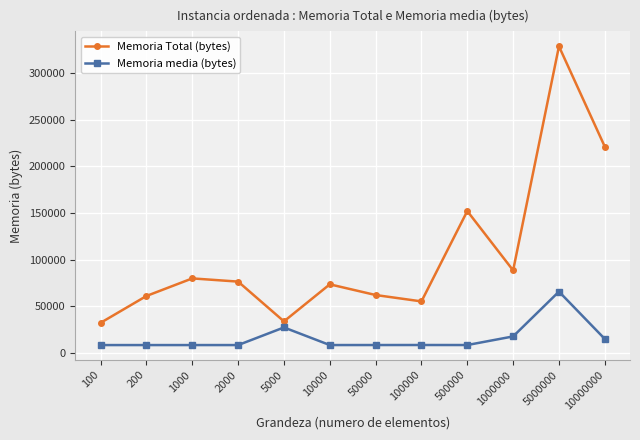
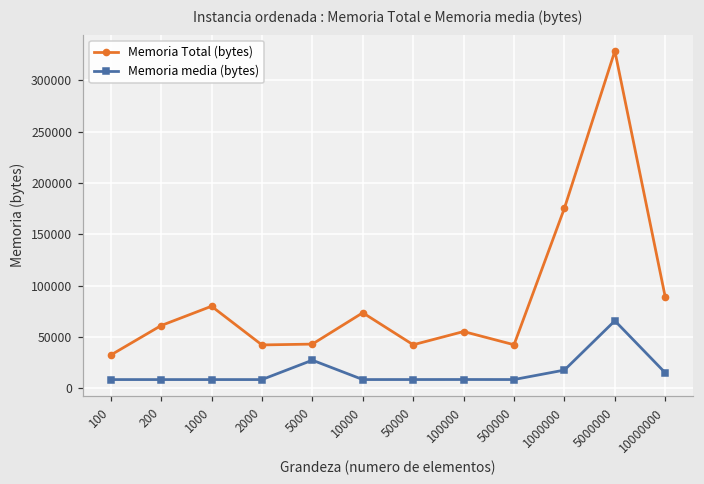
  {
    "Memoria Total (bytes)": {
      "100": 30000,
      "200": 60000,
      "1000": 80000,
-     "2000": 80000,
-     "5000": 30000,
+     "2000": 40000,
+     "5000": 40000,
      "10000": 70000,
-     "50000": 60000,
+     "50000": 40000,
      "100000": 60000,
-     "500000": 150000,
-     "1000000": 90000,
+     "500000": 40000,
+     "1000000": 180000,
      "5000000": 330000,
-     "10000000": 220000
+     "10000000": 90000
    },
    "Memoria media (bytes)": {
      "100": 10000,
      "200": 10000,
      "1000": 10000,
      "2000": 10000,
      "5000": 30000,
      "10000": 10000,
      "50000": 10000,
      "100000": 10000,
      "500000": 10000,
      "1000000": 20000,
      "5000000": 70000,
      "10000000": 10000
    }
  }
